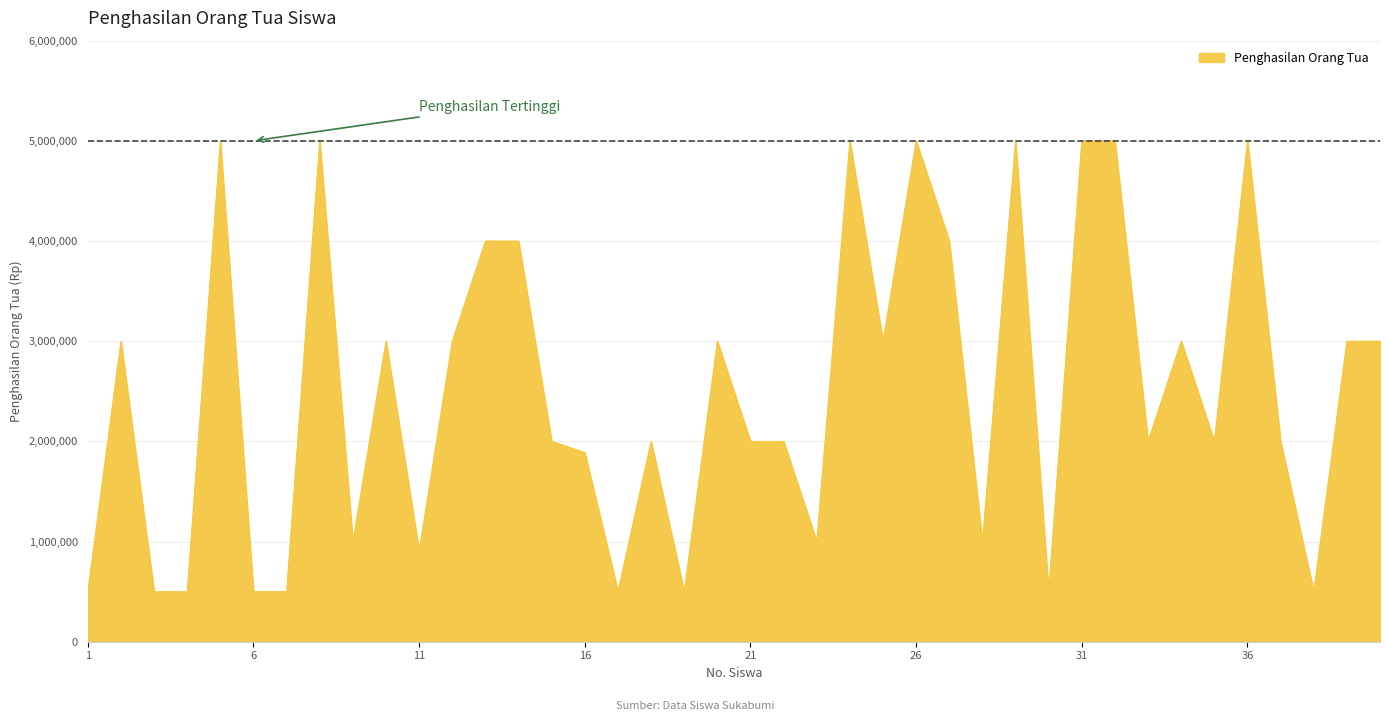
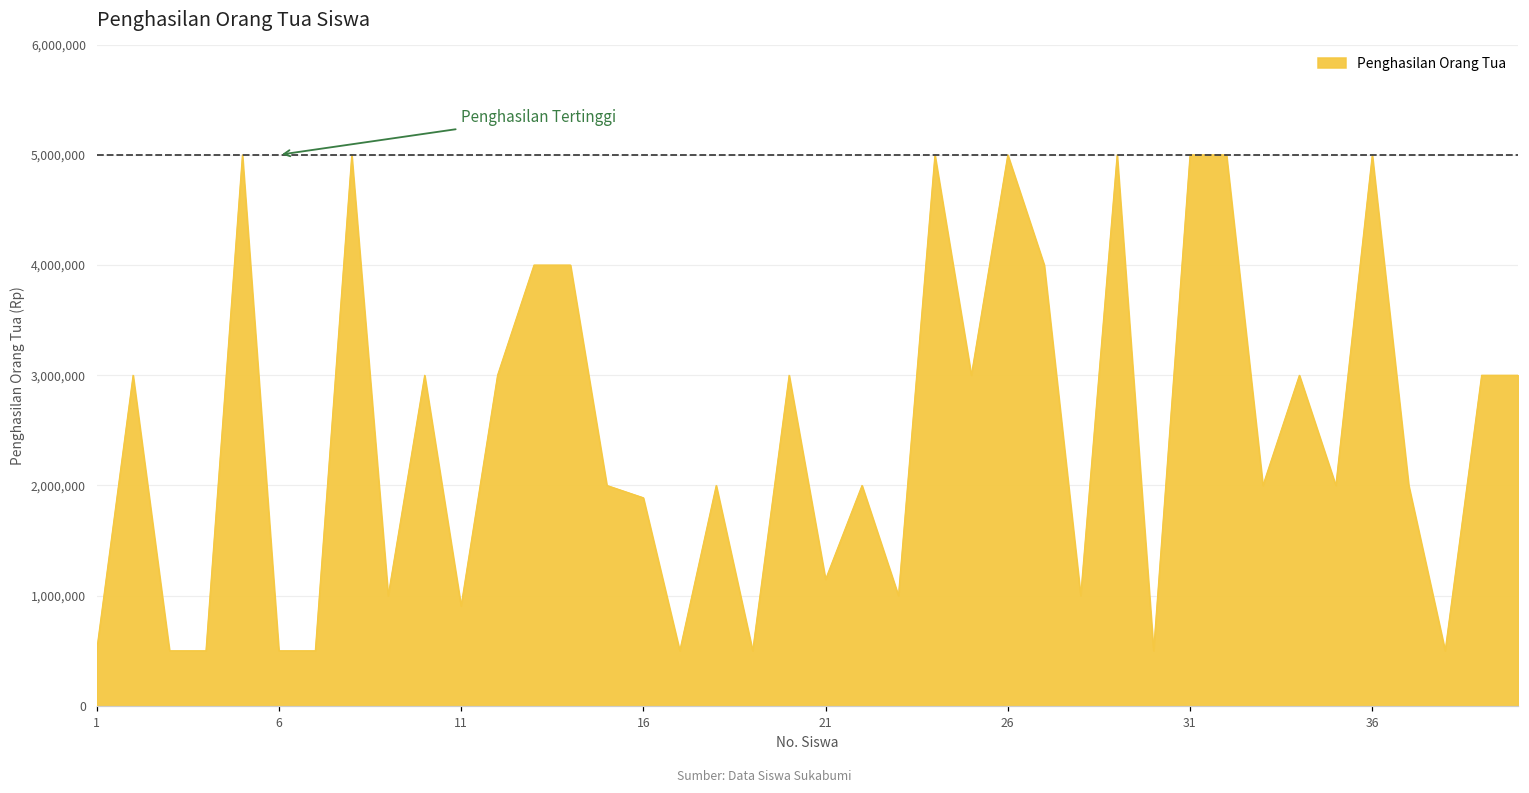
  {
    "1": "500,000",
    "6": "500,000",
    "11": "910,000",
    "16": "1,890,000",
-   "21": "2,000,000",
+   "21": "1,150,000",
    "26": "5,000,000",
    "31": "5,000,000",
    "36": "5,000,000"
  }
